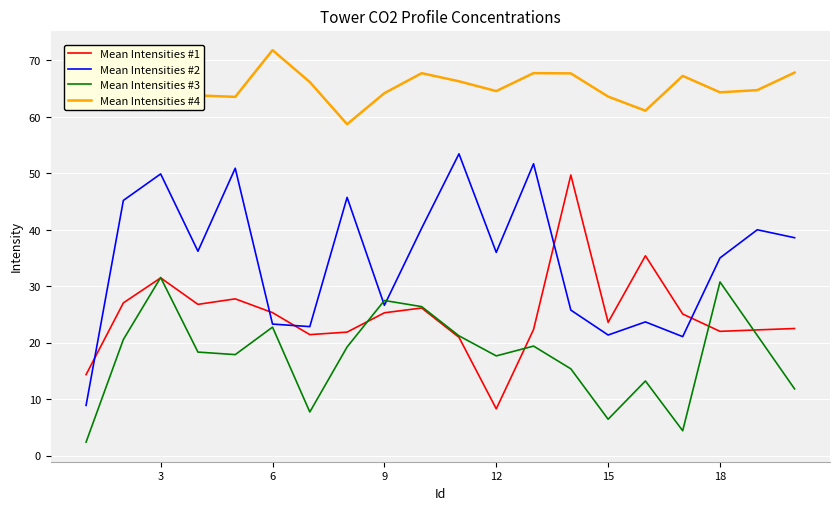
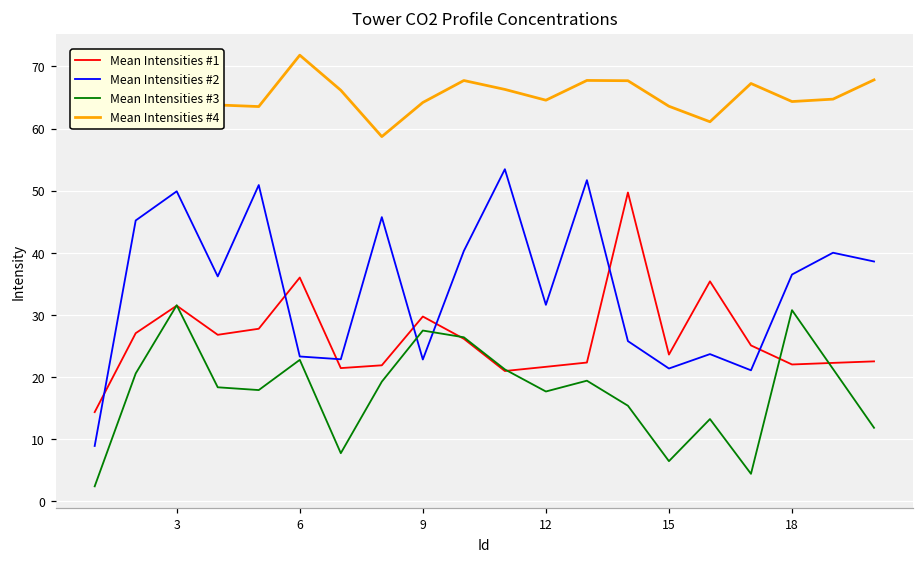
  {
    "Mean Intensities #1": {
-     "6": 25,
-     "9": 25,
-     "12": 8,
+     "6": 36,
+     "9": 30,
+     "12": 22,
      "15": 24,
      "18": 22
    },
    "Mean Intensities #2": {
      "3": 50,
      "6": 23,
-     "9": 27,
-     "12": 36,
+     "9": 23,
+     "12": 32,
      "15": 21,
-     "18": 35
+     "18": 36
    },
    "Mean Intensities #3": {
      "6": 23,
      "9": 27,
      "12": 18,
      "15": 6,
      "18": 31
    },
    "Mean Intensities #4": {
      "6": 72,
      "9": 64,
      "12": 65,
      "15": 64,
      "18": 64
    }
  }
